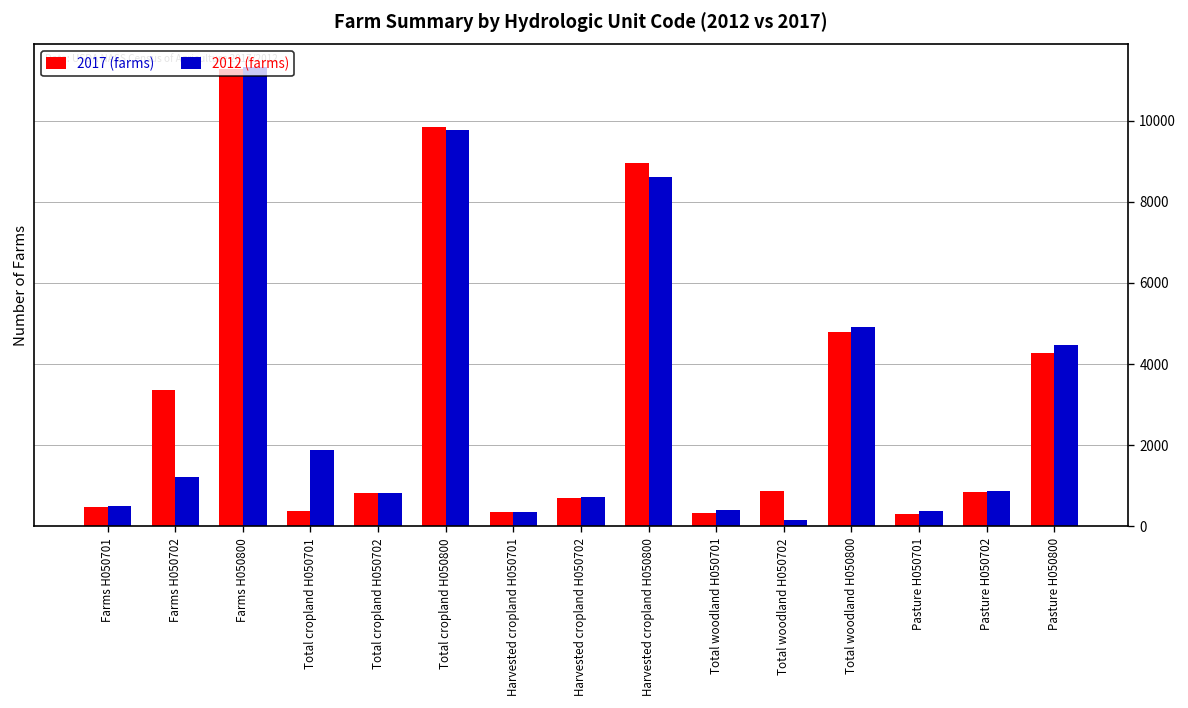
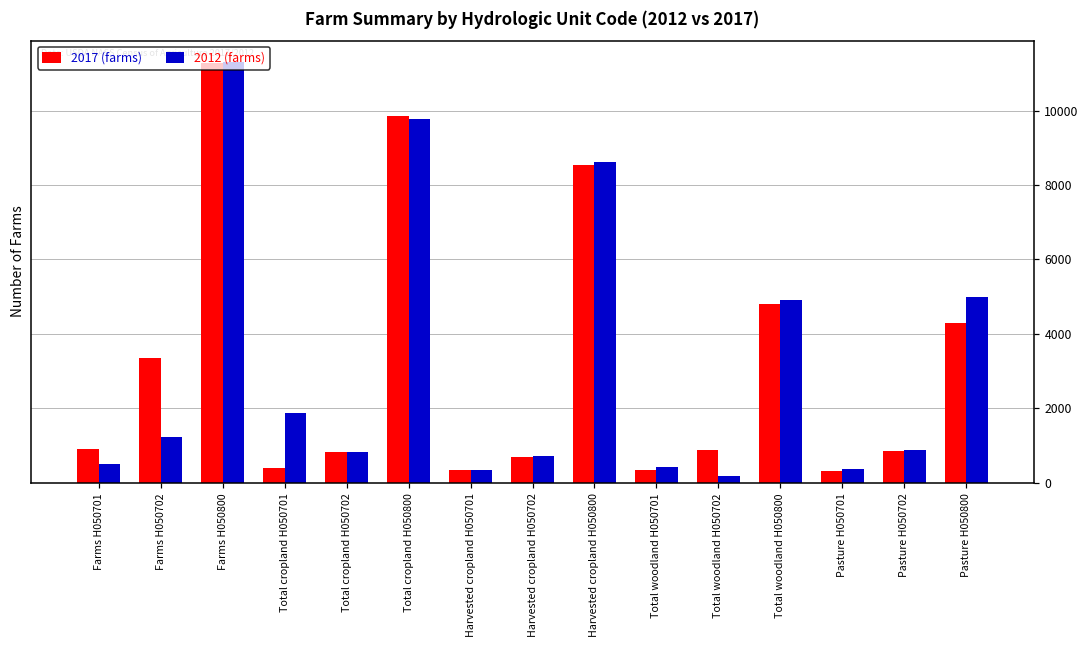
  {
    "2017 (farms)": {
-     "Farms H050701": 500,
+     "Farms H050701": 900,
      "Farms H050702": 3400,
      "Total cropland H050701": 400,
      "Total cropland H050702": 800,
      "Total cropland H050800": 9800,
      "Harvested cropland H050701": 300,
      "Harvested cropland H050702": 700,
-     "Harvested cropland H050800": 9000,
+     "Harvested cropland H050800": 8500,
      "Total woodland H050701": 300,
      "Total woodland H050702": 900,
      "Total woodland H050800": 4800,
      "Pasture H050701": 300,
      "Pasture H050702": 900,
      "Pasture H050800": 4300
    },
    "2012 (farms)": {
      "Farms H050701": 500,
      "Farms H050702": 1200,
      "Total cropland H050701": 1900,
      "Total cropland H050702": 800,
      "Total cropland H050800": 9800,
      "Harvested cropland H050701": 300,
      "Harvested cropland H050702": 700,
      "Harvested cropland H050800": 8600,
      "Total woodland H050701": 400,
      "Total woodland H050702": 200,
      "Total woodland H050800": 4900,
      "Pasture H050701": 400,
      "Pasture H050702": 900,
-     "Pasture H050800": 4500
+     "Pasture H050800": 5000
    }
  }
